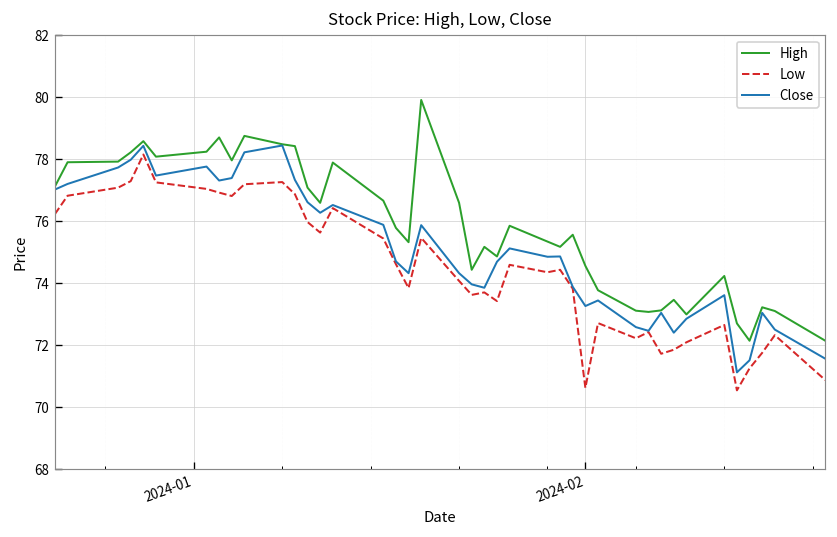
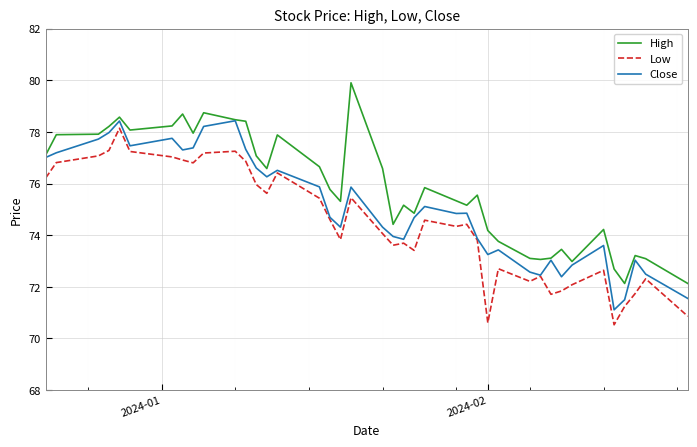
  {
    "High": {
-     "2024-02": 74.5
+     "2024-02": 74.2
    },
    "Low": {
      "2024-02": 70.6
    },
    "Close": {
      "2024-02": 73.3
    }
  }
